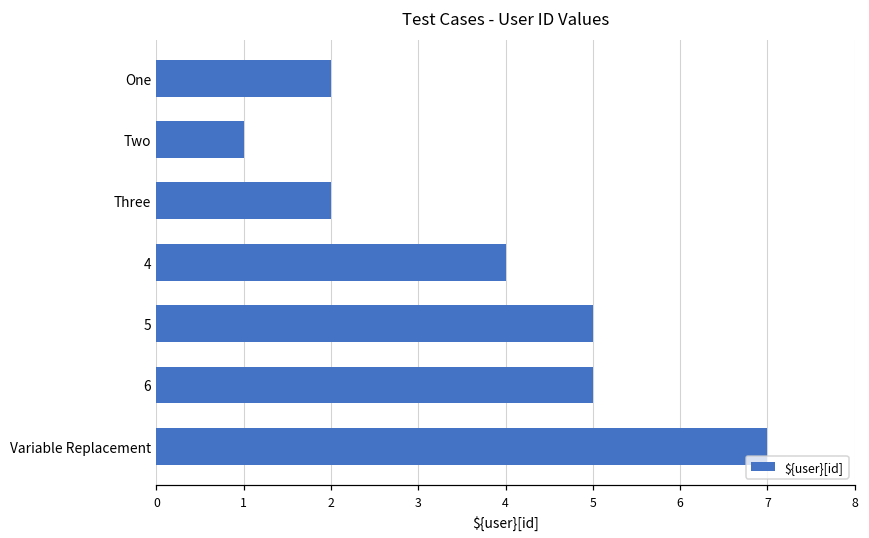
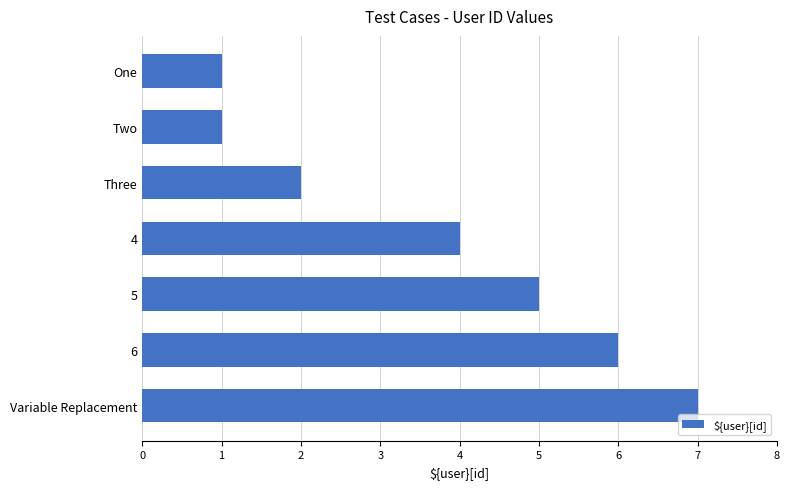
  {
-   "One": 2,
+   "One": 1,
    "Two": 1,
    "Three": 2,
    "4": 4,
    "5": 5,
-   "6": 5,
+   "6": 6,
    "Variable Replacement": 7
  }
